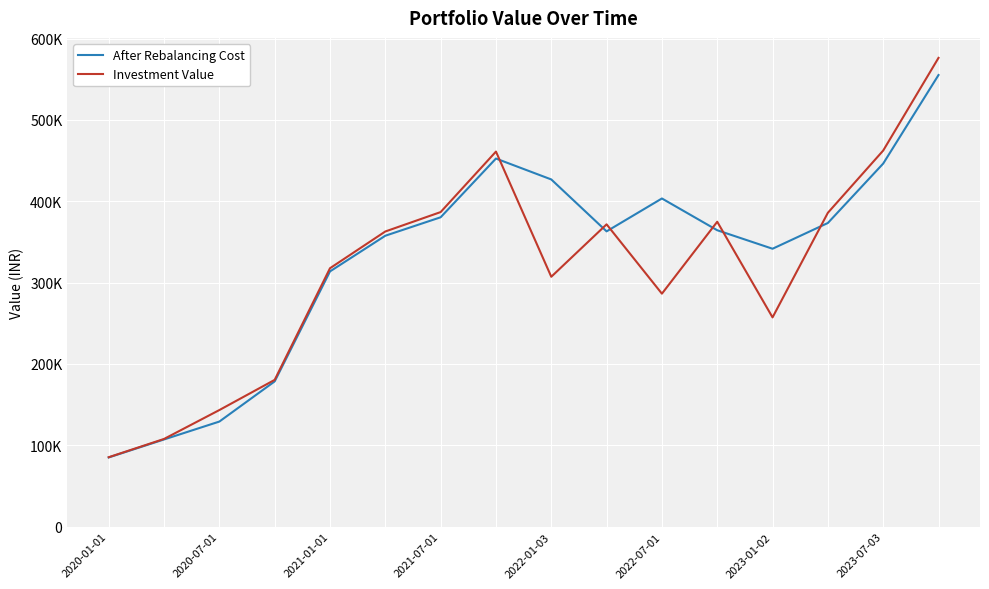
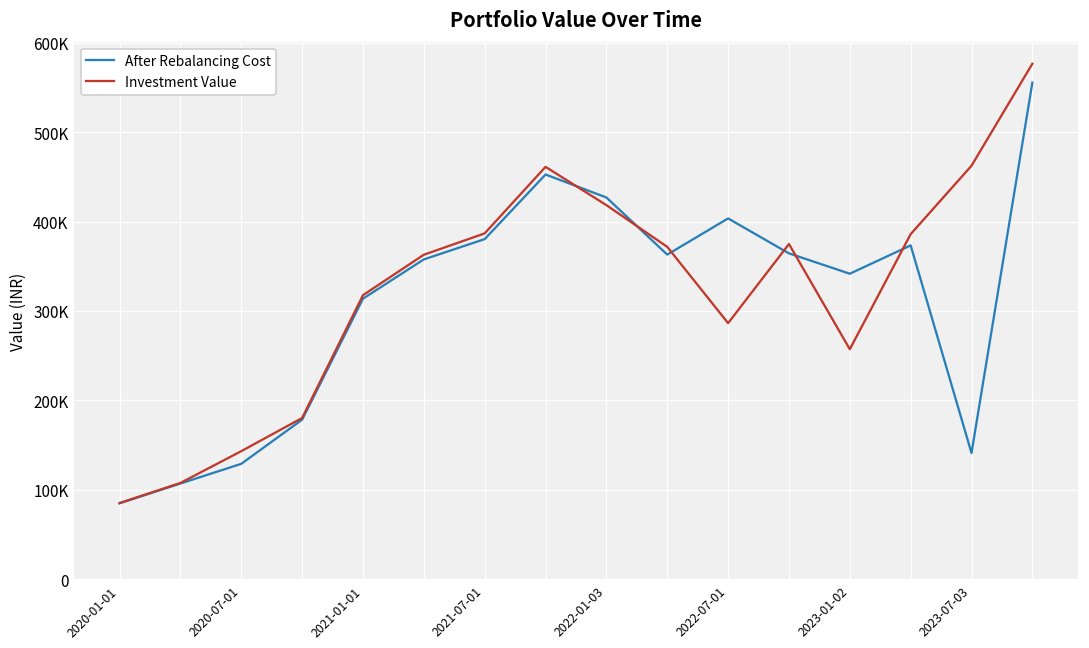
  {
    "After Rebalancing Cost": {
      "2020-07-01": 130000,
      "2021-01-01": 310000,
      "2021-07-01": 380000,
      "2022-01-03": 430000,
      "2022-07-01": 400000,
      "2023-01-02": 340000,
-     "2023-07-03": 450000
+     "2023-07-03": 140000
    },
    "Investment Value": {
      "2020-07-01": 140000,
      "2021-01-01": 320000,
      "2021-07-01": 390000,
-     "2022-01-03": 310000,
+     "2022-01-03": 420000,
      "2022-07-01": 290000,
      "2023-01-02": 260000,
      "2023-07-03": 460000
    }
  }
